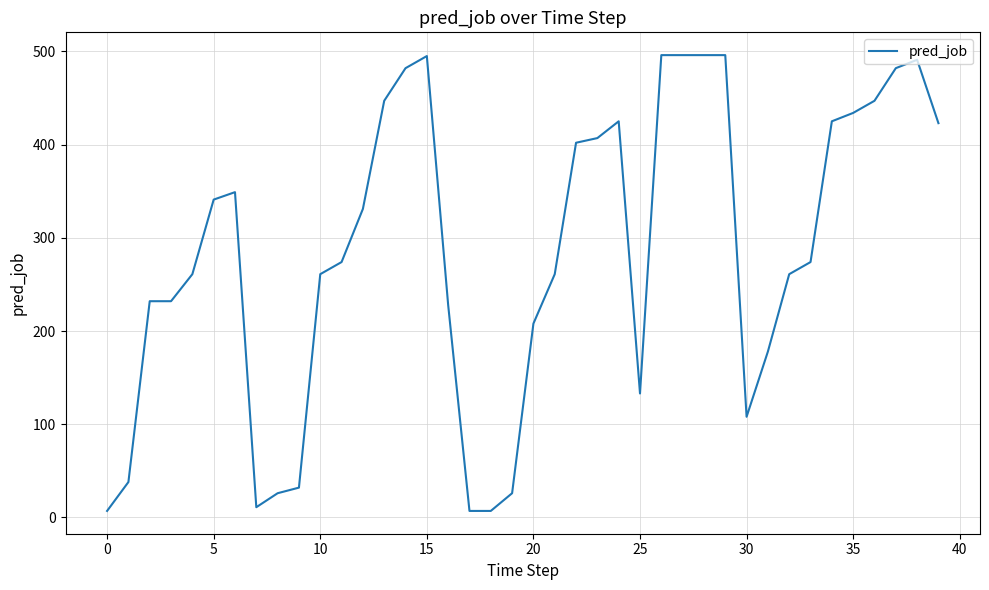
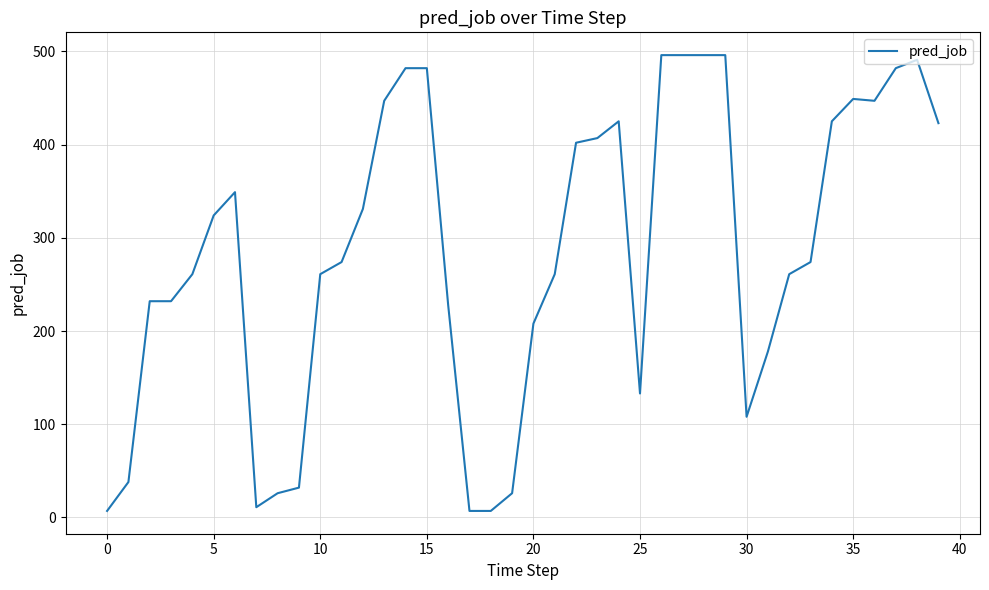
  {
    "0": 10,
-   "5": 340,
+   "5": 320,
    "10": 260,
-   "15": 500,
+   "15": 480,
    "20": 210,
    "25": 130,
    "30": 110,
-   "35": 430
+   "35": 450
  }
